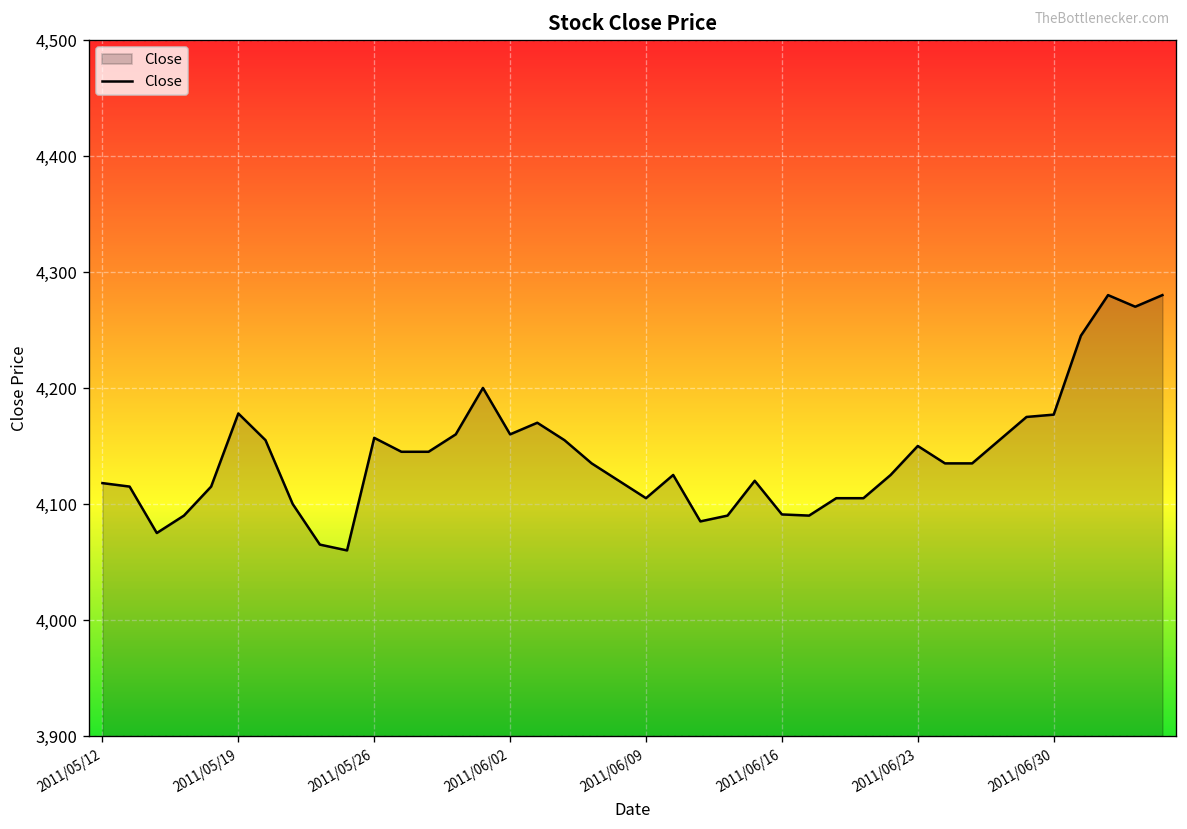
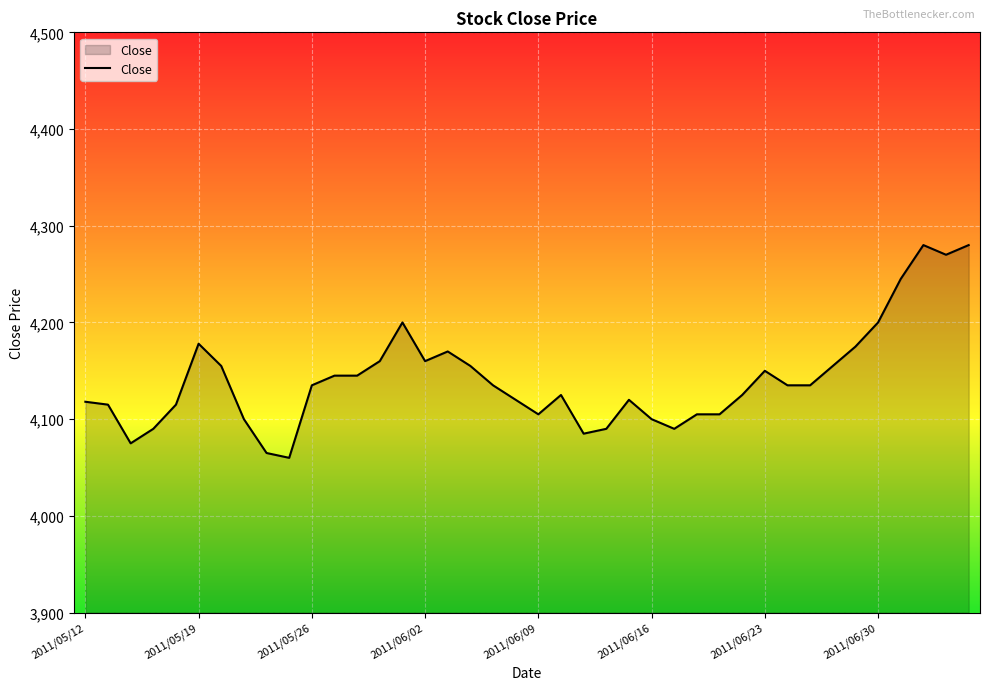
  {
    "2011/05/12": "4,120",
    "2011/05/19": "4,180",
-   "2011/05/26": "4,160",
+   "2011/05/26": "4,140",
    "2011/06/02": "4,160",
    "2011/06/09": "4,110",
-   "2011/06/16": "4,090",
+   "2011/06/16": "4,100",
    "2011/06/23": "4,150",
-   "2011/06/30": "4,180"
+   "2011/06/30": "4,200"
  }
